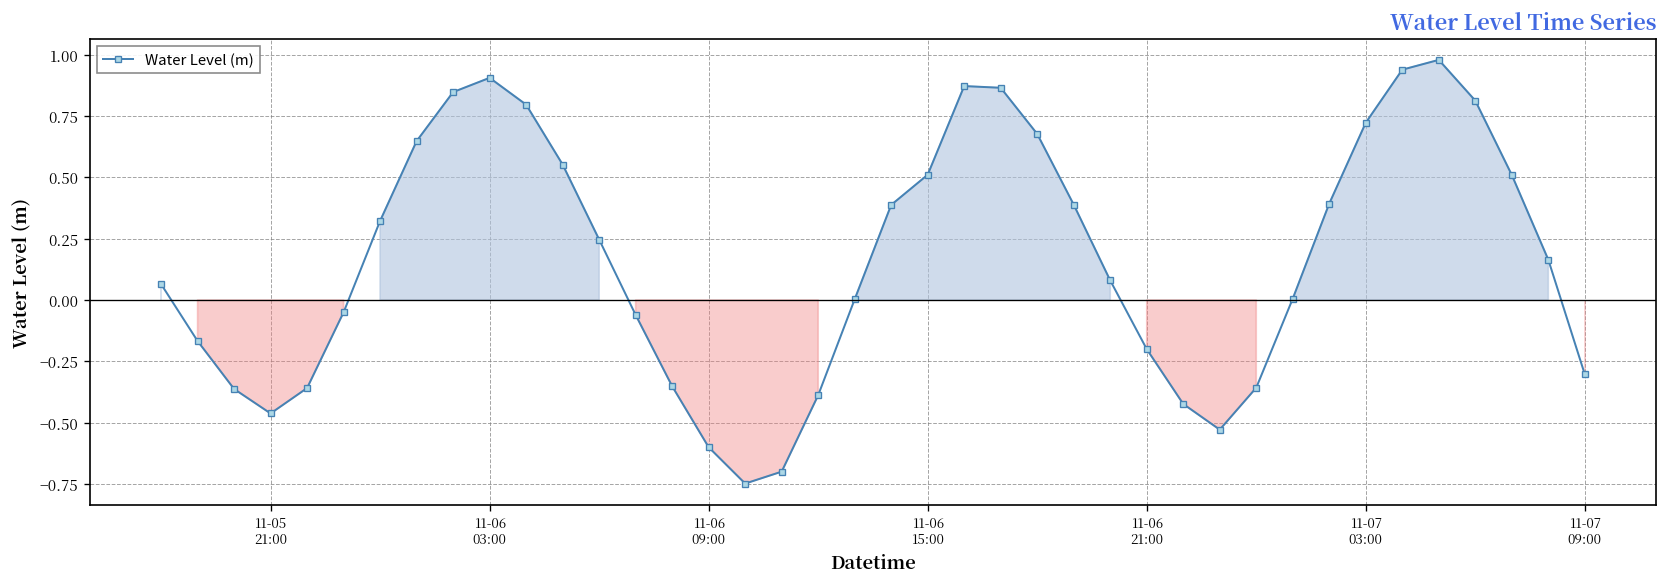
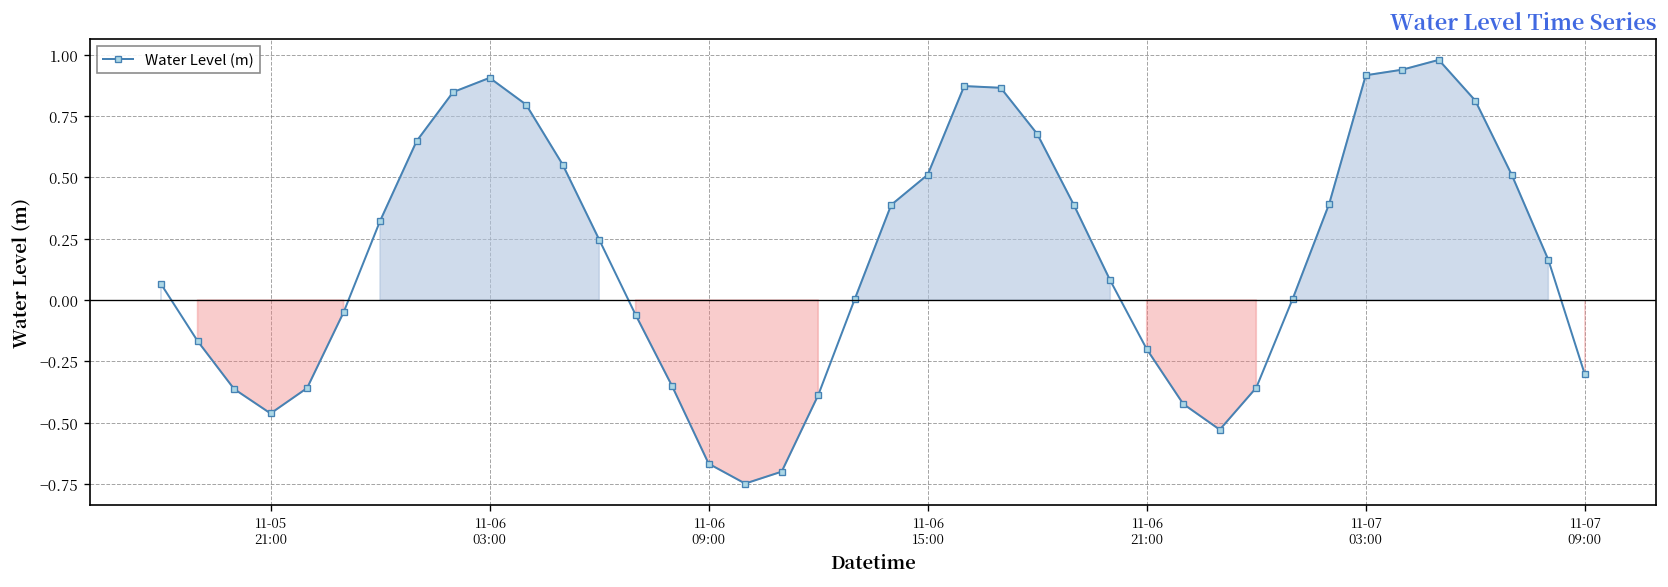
  {
    "11-05 21:00": -0.46,
    "11-06 03:00": 0.91,
-   "11-06 09:00": -0.60,
+   "11-06 09:00": -0.67,
    "11-06 15:00": 0.51,
    "11-06 21:00": -0.20,
-   "11-07 03:00": 0.72,
+   "11-07 03:00": 0.92,
    "11-07 09:00": -0.30
  }
